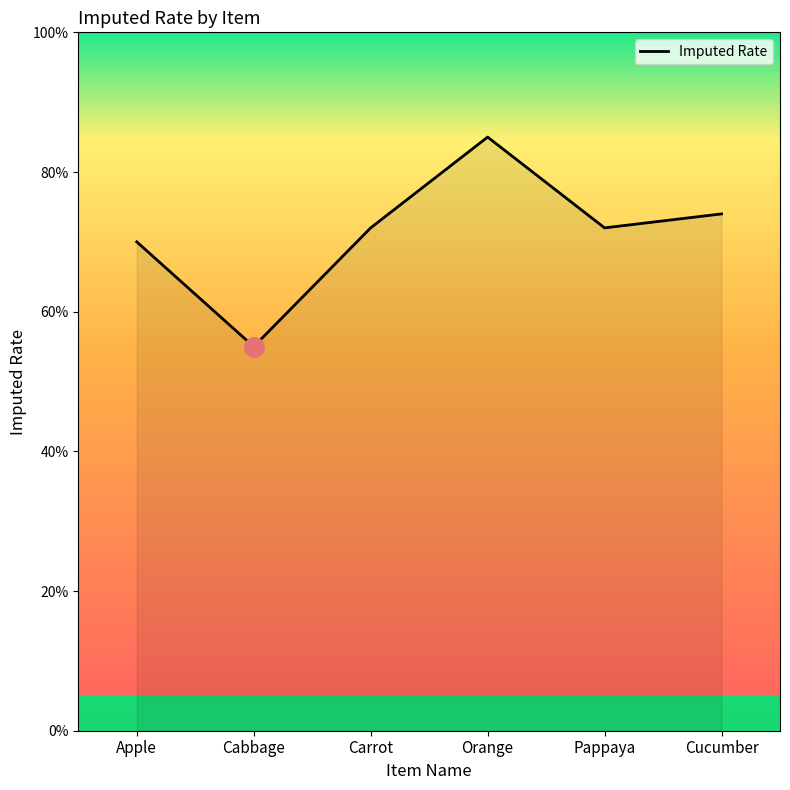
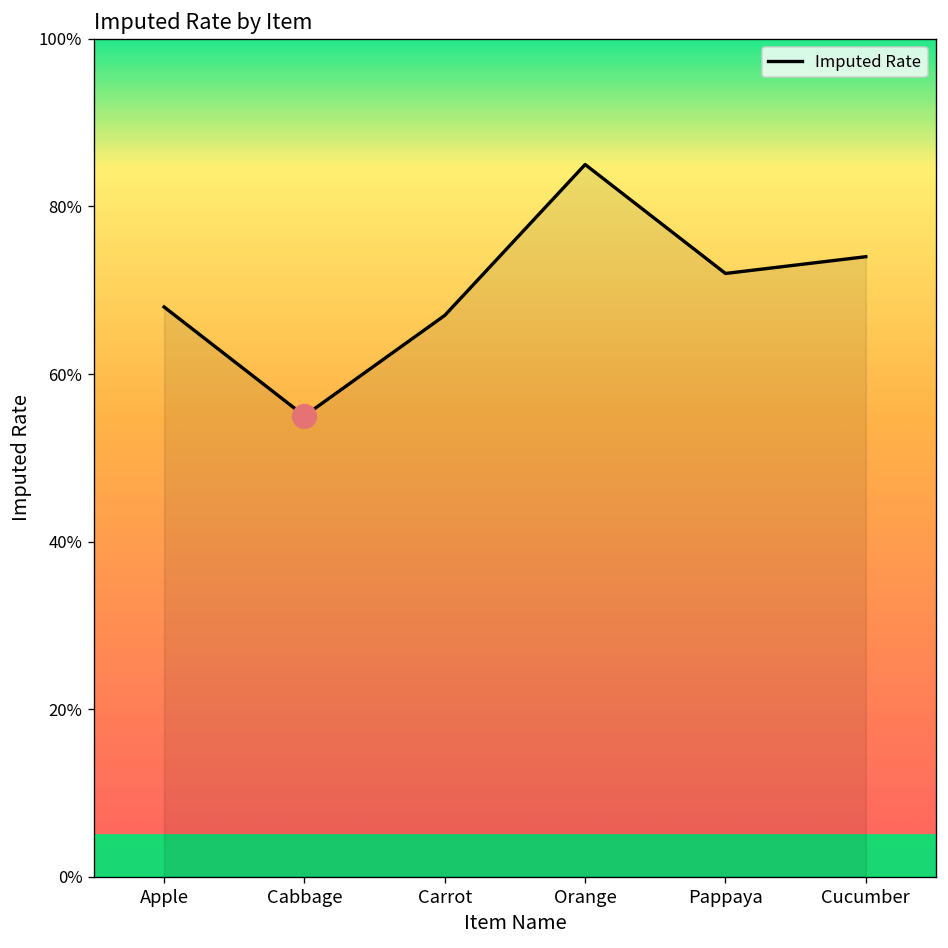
  {
    "Imputed Rate": {
-     "Apple": "70%",
-     "Carrot": "72%",
+     "Apple": "68%",
+     "Carrot": "67%",
      "Orange": "85%",
      "Pappaya": "72%",
      "Cucumber": "74%"
    }
  }
